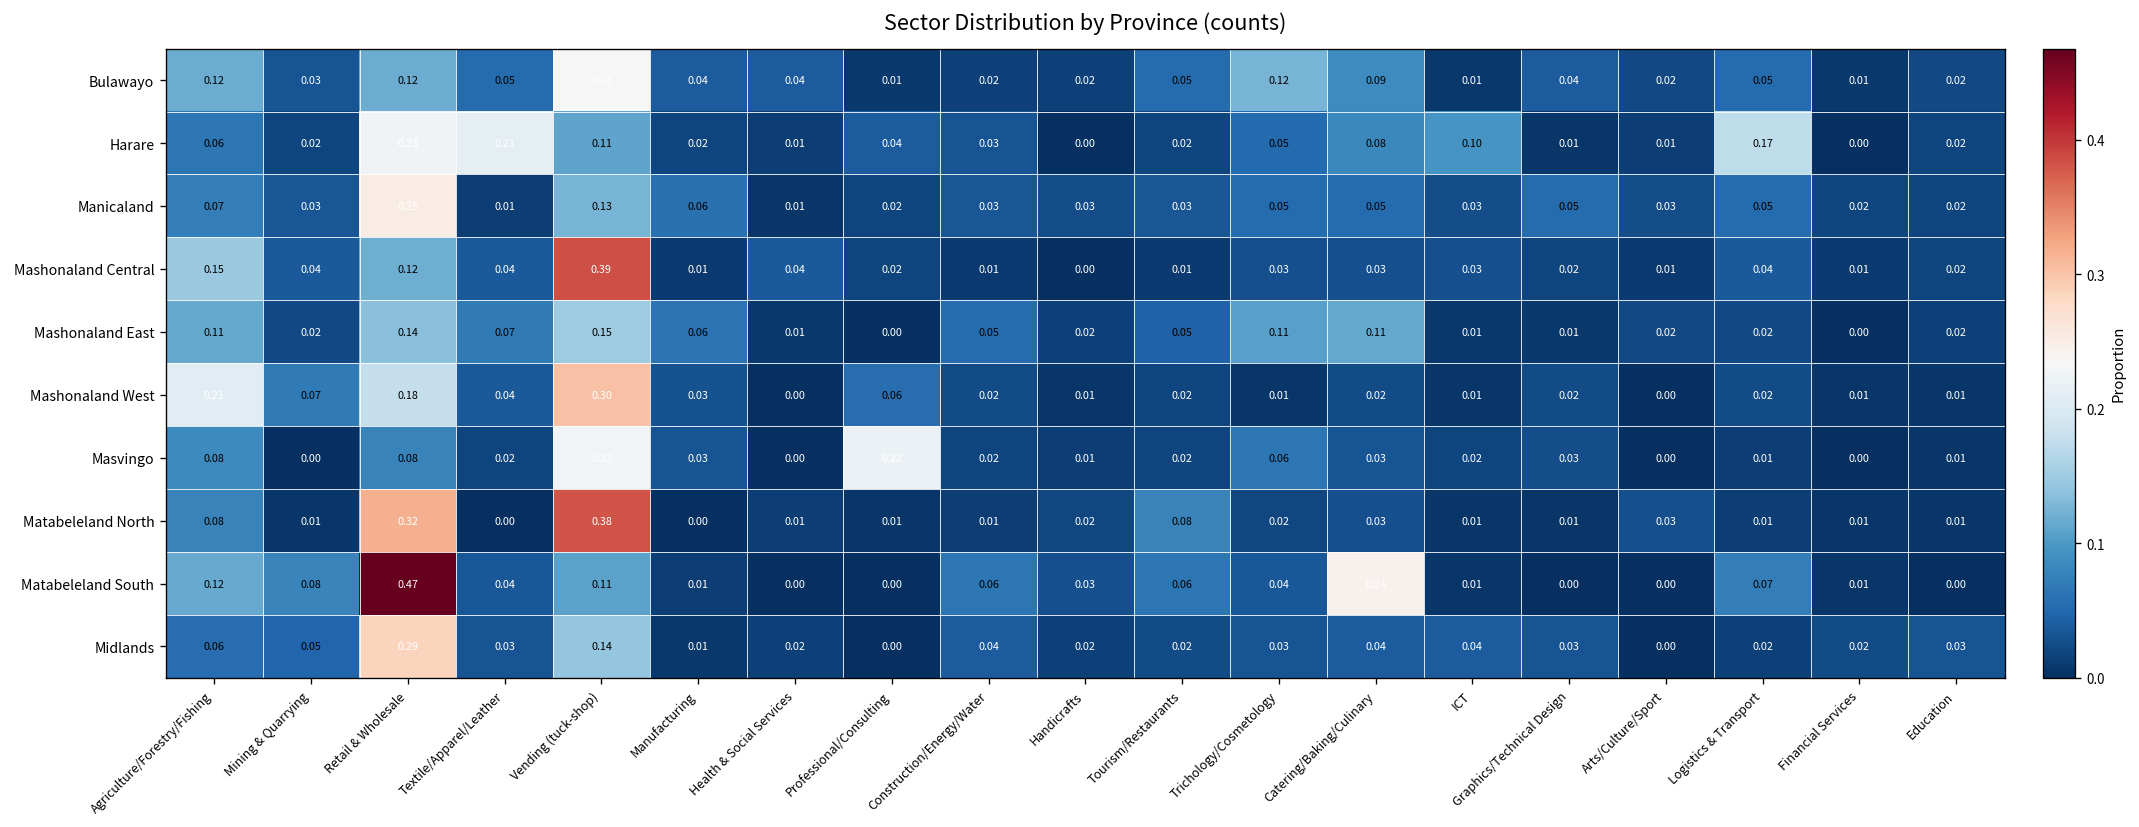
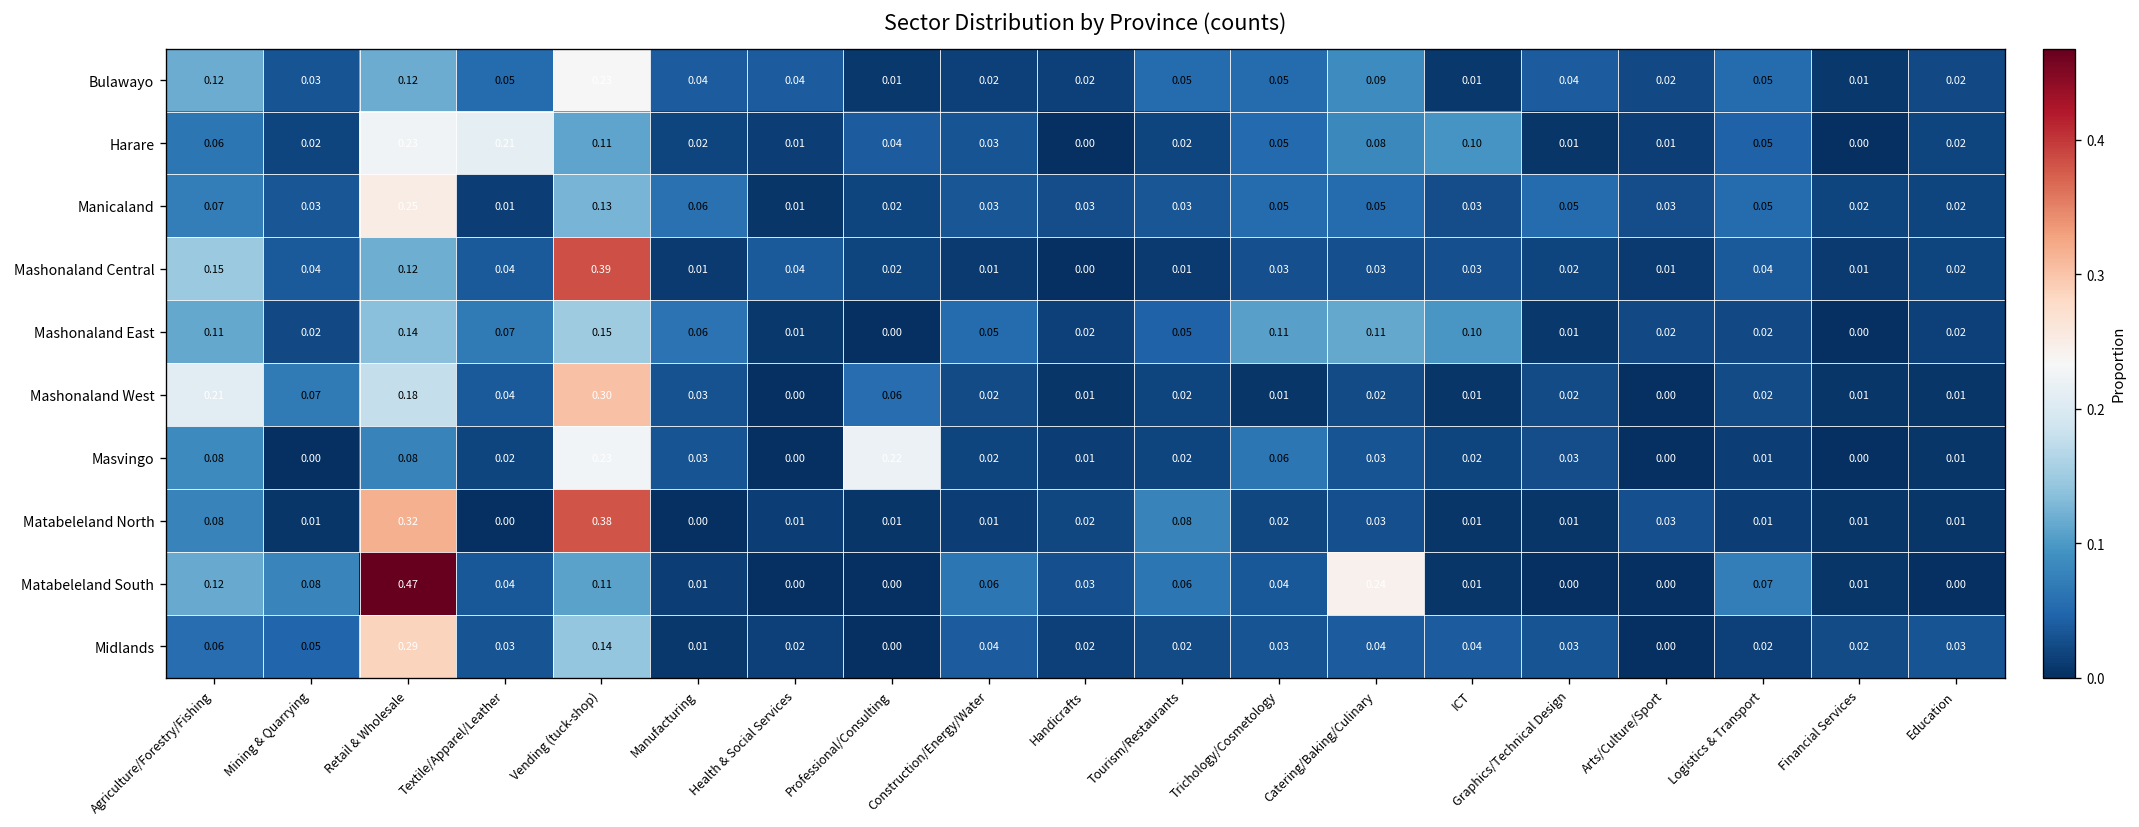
  {
    "Bulawayo": {
      "Agriculture/Forestry/Fishing": 0.12,
      "Mining & Quarrying": 0.03,
      "Retail & Wholesale": 0.12,
      "Textile/Apparel/Leather": 0.05,
      "Manufacturing": 0.04,
      "Health & Social Services": 0.04,
      "Professional/Consulting": 0.01,
      "Construction/Energy/Water": 0.02,
      "Handicrafts": 0.02,
      "Tourism/Restaurants": 0.05,
-     "Trichology/Cosmetology": 0.12,
+     "Trichology/Cosmetology": 0.05,
      "Catering/Baking/Culinary": 0.09,
      "ICT": 0.01,
      "Graphics/Technical Design": 0.04,
      "Arts/Culture/Sport": 0.02,
      "Logistics & Transport": 0.05,
      "Financial Services": 0.01,
      "Education": 0.02
    },
    "Harare": {
      "Agriculture/Forestry/Fishing": 0.06,
      "Mining & Quarrying": 0.02,
      "Vending (tuck-shop)": 0.11,
      "Manufacturing": 0.02,
      "Health & Social Services": 0.01,
      "Professional/Consulting": 0.04,
      "Construction/Energy/Water": 0.03,
      "Handicrafts": 0.00,
      "Tourism/Restaurants": 0.02,
      "Trichology/Cosmetology": 0.05,
      "Catering/Baking/Culinary": 0.08,
      "ICT": 0.10,
      "Graphics/Technical Design": 0.01,
      "Arts/Culture/Sport": 0.01,
-     "Logistics & Transport": 0.17,
+     "Logistics & Transport": 0.05,
      "Financial Services": 0.00,
      "Education": 0.02
    },
    "Manicaland": {
      "Agriculture/Forestry/Fishing": 0.07,
      "Mining & Quarrying": 0.03,
      "Textile/Apparel/Leather": 0.01,
      "Vending (tuck-shop)": 0.13,
      "Manufacturing": 0.06,
      "Health & Social Services": 0.01,
      "Professional/Consulting": 0.02,
      "Construction/Energy/Water": 0.03,
      "Handicrafts": 0.03,
      "Tourism/Restaurants": 0.03,
      "Trichology/Cosmetology": 0.05,
      "Catering/Baking/Culinary": 0.05,
      "ICT": 0.03,
      "Graphics/Technical Design": 0.05,
      "Arts/Culture/Sport": 0.03,
      "Logistics & Transport": 0.05,
      "Financial Services": 0.02,
      "Education": 0.02
    },
    "Mashonaland Central": {
      "Agriculture/Forestry/Fishing": 0.15,
      "Mining & Quarrying": 0.04,
      "Retail & Wholesale": 0.12,
      "Textile/Apparel/Leather": 0.04,
      "Vending (tuck-shop)": 0.39,
      "Manufacturing": 0.01,
      "Health & Social Services": 0.04,
      "Professional/Consulting": 0.02,
      "Construction/Energy/Water": 0.01,
      "Handicrafts": 0.00,
      "Tourism/Restaurants": 0.01,
      "Trichology/Cosmetology": 0.03,
      "Catering/Baking/Culinary": 0.03,
      "ICT": 0.03,
      "Graphics/Technical Design": 0.02,
      "Arts/Culture/Sport": 0.01,
      "Logistics & Transport": 0.04,
      "Financial Services": 0.01,
      "Education": 0.02
    },
    "Mashonaland East": {
      "Agriculture/Forestry/Fishing": 0.11,
      "Mining & Quarrying": 0.02,
      "Retail & Wholesale": 0.14,
      "Textile/Apparel/Leather": 0.07,
      "Vending (tuck-shop)": 0.15,
      "Manufacturing": 0.06,
      "Health & Social Services": 0.01,
      "Professional/Consulting": 0.00,
      "Construction/Energy/Water": 0.05,
      "Handicrafts": 0.02,
      "Tourism/Restaurants": 0.05,
      "Trichology/Cosmetology": 0.11,
      "Catering/Baking/Culinary": 0.11,
-     "ICT": 0.01,
+     "ICT": 0.10,
      "Graphics/Technical Design": 0.01,
      "Arts/Culture/Sport": 0.02,
      "Logistics & Transport": 0.02,
      "Financial Services": 0.00,
      "Education": 0.02
    },
    "Mashonaland West": {
      "Mining & Quarrying": 0.07,
      "Retail & Wholesale": 0.18,
      "Textile/Apparel/Leather": 0.04,
      "Vending (tuck-shop)": 0.30,
      "Manufacturing": 0.03,
      "Health & Social Services": 0.00,
      "Professional/Consulting": 0.06,
      "Construction/Energy/Water": 0.02,
      "Handicrafts": 0.01,
      "Tourism/Restaurants": 0.02,
      "Trichology/Cosmetology": 0.01,
      "Catering/Baking/Culinary": 0.02,
      "ICT": 0.01,
      "Graphics/Technical Design": 0.02,
      "Arts/Culture/Sport": 0.00,
      "Logistics & Transport": 0.02,
      "Financial Services": 0.01,
      "Education": 0.01
    },
    "Masvingo": {
      "Agriculture/Forestry/Fishing": 0.08,
      "Mining & Quarrying": 0.00,
      "Retail & Wholesale": 0.08,
      "Textile/Apparel/Leather": 0.02,
      "Manufacturing": 0.03,
      "Health & Social Services": 0.00,
      "Construction/Energy/Water": 0.02,
      "Handicrafts": 0.01,
      "Tourism/Restaurants": 0.02,
      "Trichology/Cosmetology": 0.06,
      "Catering/Baking/Culinary": 0.03,
      "ICT": 0.02,
      "Graphics/Technical Design": 0.03,
      "Arts/Culture/Sport": 0.00,
      "Logistics & Transport": 0.01,
      "Financial Services": 0.00,
      "Education": 0.01
    },
    "Matabeleland North": {
      "Agriculture/Forestry/Fishing": 0.08,
      "Mining & Quarrying": 0.01,
      "Retail & Wholesale": 0.32,
      "Textile/Apparel/Leather": 0.00,
      "Vending (tuck-shop)": 0.38,
      "Manufacturing": 0.00,
      "Health & Social Services": 0.01,
      "Professional/Consulting": 0.01,
      "Construction/Energy/Water": 0.01,
      "Handicrafts": 0.02,
      "Tourism/Restaurants": 0.08,
      "Trichology/Cosmetology": 0.02,
      "Catering/Baking/Culinary": 0.03,
      "ICT": 0.01,
      "Graphics/Technical Design": 0.01,
      "Arts/Culture/Sport": 0.03,
      "Logistics & Transport": 0.01,
      "Financial Services": 0.01,
      "Education": 0.01
    },
    "Matabeleland South": {
      "Agriculture/Forestry/Fishing": 0.12,
      "Mining & Quarrying": 0.08,
      "Retail & Wholesale": 0.47,
      "Textile/Apparel/Leather": 0.04,
      "Vending (tuck-shop)": 0.11,
      "Manufacturing": 0.01,
      "Health & Social Services": 0.00,
      "Professional/Consulting": 0.00,
      "Construction/Energy/Water": 0.06,
      "Handicrafts": 0.03,
      "Tourism/Restaurants": 0.06,
      "Trichology/Cosmetology": 0.04,
      "ICT": 0.01,
      "Graphics/Technical Design": 0.00,
      "Arts/Culture/Sport": 0.00,
      "Logistics & Transport": 0.07,
      "Financial Services": 0.01,
      "Education": 0.00
    },
    "Midlands": {
      "Agriculture/Forestry/Fishing": 0.06,
      "Mining & Quarrying": 0.05,
      "Retail & Wholesale": 0.29,
      "Textile/Apparel/Leather": 0.03,
      "Vending (tuck-shop)": 0.14,
      "Manufacturing": 0.01,
      "Health & Social Services": 0.02,
      "Professional/Consulting": 0.00,
      "Construction/Energy/Water": 0.04,
      "Handicrafts": 0.02,
      "Tourism/Restaurants": 0.02,
      "Trichology/Cosmetology": 0.03,
      "Catering/Baking/Culinary": 0.04,
      "ICT": 0.04,
      "Graphics/Technical Design": 0.03,
      "Arts/Culture/Sport": 0.00,
      "Logistics & Transport": 0.02,
      "Financial Services": 0.02,
      "Education": 0.03
    }
  }
